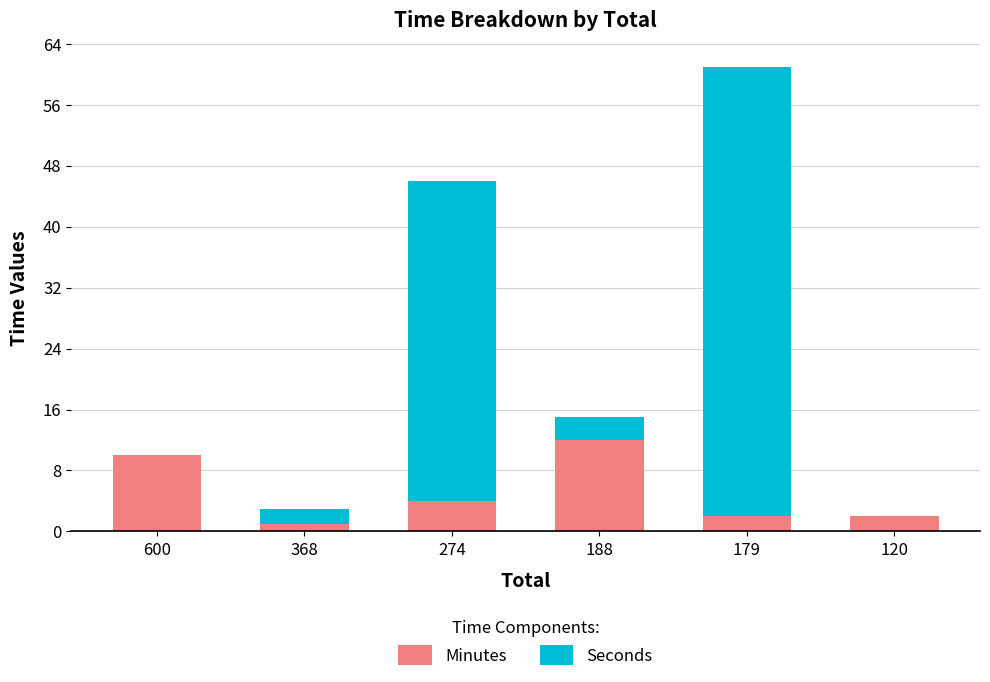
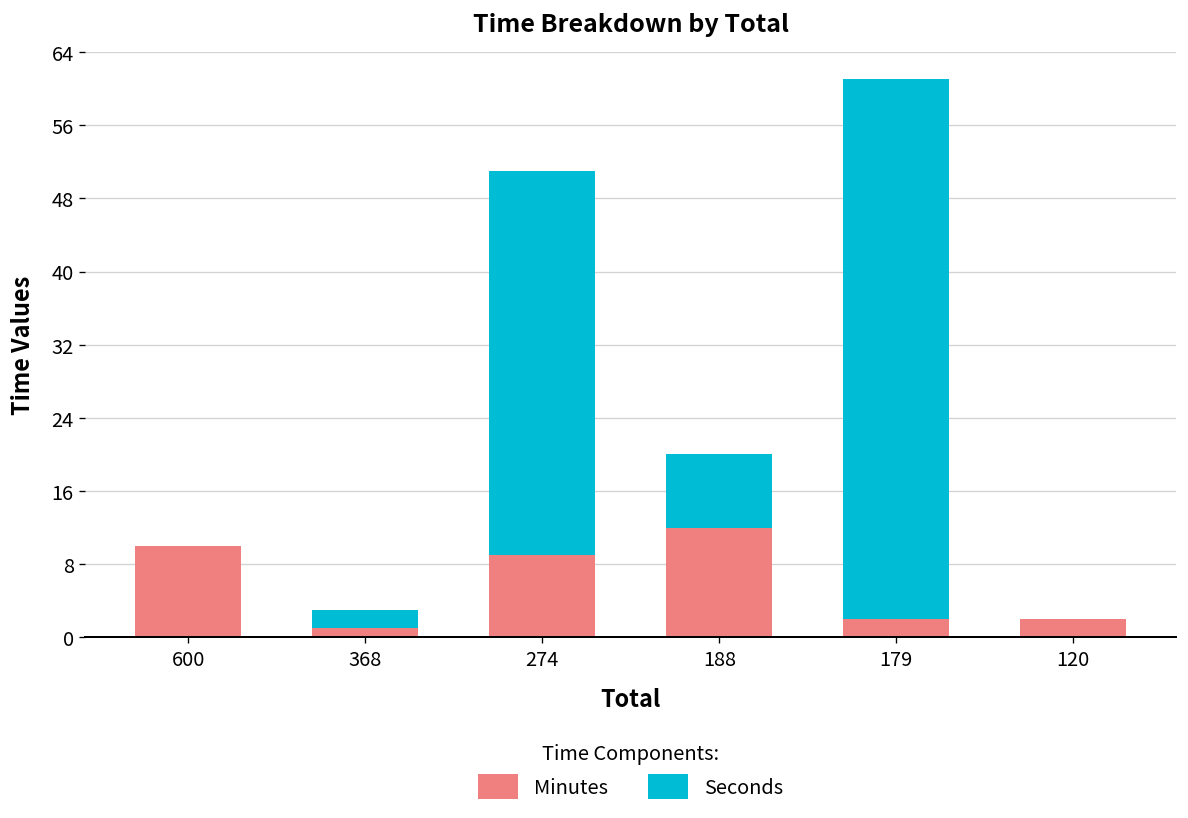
  {
    "Minutes": {
      "600": 10,
      "368": 1,
-     "274": 4,
+     "274": 9,
      "188": 12,
      "179": 2,
      "120": 2
    },
    "Seconds": {
      "600": 0,
      "368": 2,
      "274": 42,
-     "188": 3,
+     "188": 8,
      "179": 59,
      "120": 0
    }
  }
